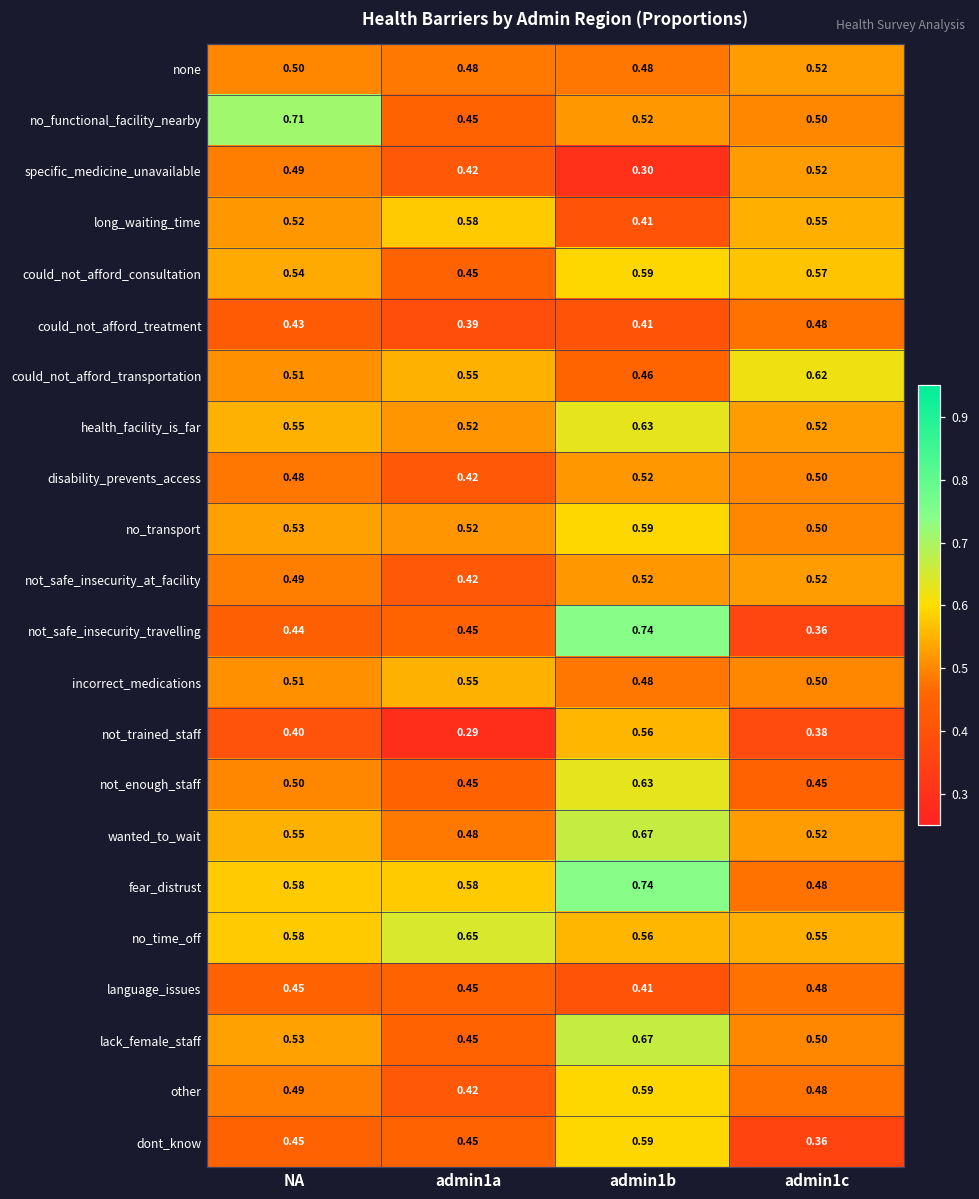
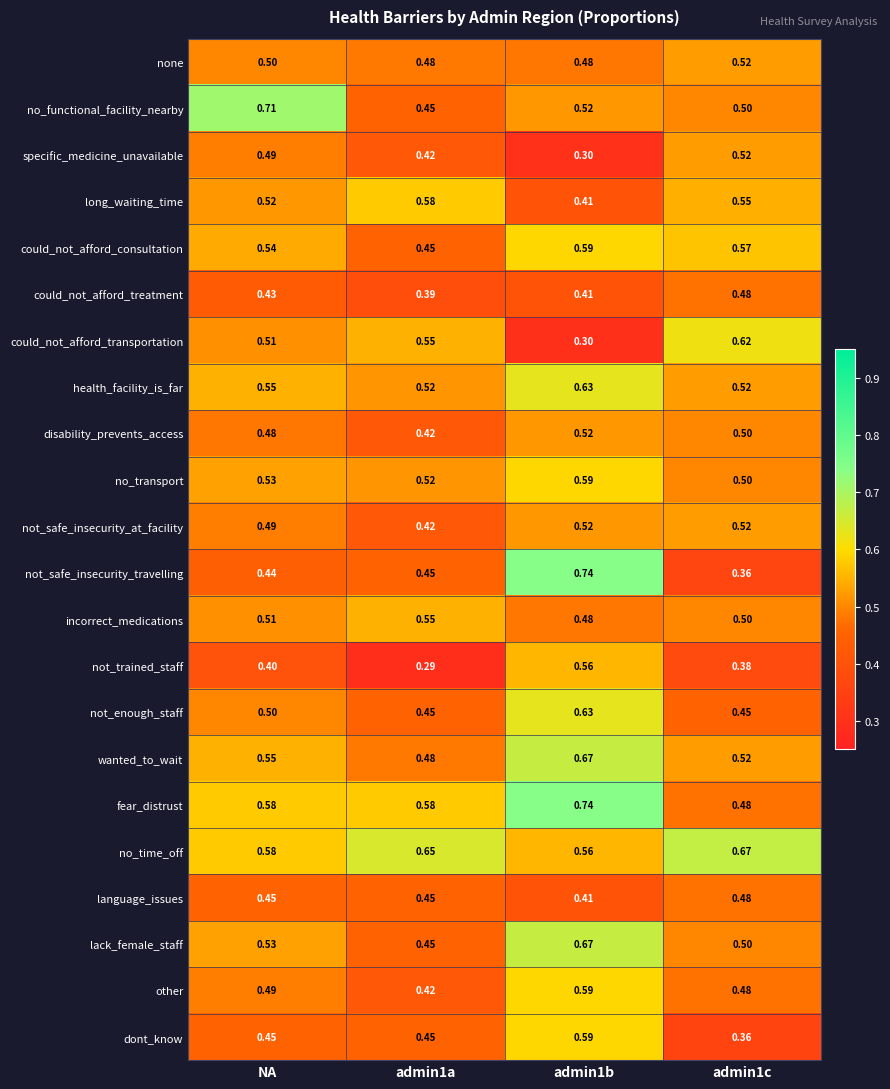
  {
    "none": {
      "NA": 0.50,
      "admin1a": 0.48,
      "admin1b": 0.48,
      "admin1c": 0.52
    },
    "no_functional_facility_nearby": {
      "NA": 0.71,
      "admin1a": 0.45,
      "admin1b": 0.52,
      "admin1c": 0.50
    },
    "specific_medicine_unavailable": {
      "NA": 0.49,
      "admin1a": 0.42,
      "admin1b": 0.30,
      "admin1c": 0.52
    },
    "long_waiting_time": {
      "NA": 0.52,
      "admin1a": 0.58,
      "admin1b": 0.41,
      "admin1c": 0.55
    },
    "could_not_afford_consultation": {
      "NA": 0.54,
      "admin1a": 0.45,
      "admin1b": 0.59,
      "admin1c": 0.57
    },
    "could_not_afford_treatment": {
      "NA": 0.43,
      "admin1a": 0.39,
      "admin1b": 0.41,
      "admin1c": 0.48
    },
    "could_not_afford_transportation": {
      "NA": 0.51,
      "admin1a": 0.55,
-     "admin1b": 0.46,
+     "admin1b": 0.30,
      "admin1c": 0.62
    },
    "health_facility_is_far": {
      "NA": 0.55,
      "admin1a": 0.52,
      "admin1b": 0.63,
      "admin1c": 0.52
    },
    "disability_prevents_access": {
      "NA": 0.48,
      "admin1a": 0.42,
      "admin1b": 0.52,
      "admin1c": 0.50
    },
    "no_transport": {
      "NA": 0.53,
      "admin1a": 0.52,
      "admin1b": 0.59,
      "admin1c": 0.50
    },
    "not_safe_insecurity_at_facility": {
      "NA": 0.49,
      "admin1a": 0.42,
      "admin1b": 0.52,
      "admin1c": 0.52
    },
    "not_safe_insecurity_travelling": {
      "NA": 0.44,
      "admin1a": 0.45,
      "admin1b": 0.74,
      "admin1c": 0.36
    },
    "incorrect_medications": {
      "NA": 0.51,
      "admin1a": 0.55,
      "admin1b": 0.48,
      "admin1c": 0.50
    },
    "not_trained_staff": {
      "NA": 0.40,
      "admin1a": 0.29,
      "admin1b": 0.56,
      "admin1c": 0.38
    },
    "not_enough_staff": {
      "NA": 0.50,
      "admin1a": 0.45,
      "admin1b": 0.63,
      "admin1c": 0.45
    },
    "wanted_to_wait": {
      "NA": 0.55,
      "admin1a": 0.48,
      "admin1b": 0.67,
      "admin1c": 0.52
    },
    "fear_distrust": {
      "NA": 0.58,
      "admin1a": 0.58,
      "admin1b": 0.74,
      "admin1c": 0.48
    },
    "no_time_off": {
      "NA": 0.58,
      "admin1a": 0.65,
      "admin1b": 0.56,
-     "admin1c": 0.55
+     "admin1c": 0.67
    },
    "language_issues": {
      "NA": 0.45,
      "admin1a": 0.45,
      "admin1b": 0.41,
      "admin1c": 0.48
    },
    "lack_female_staff": {
      "NA": 0.53,
      "admin1a": 0.45,
      "admin1b": 0.67,
      "admin1c": 0.50
    },
    "other": {
      "NA": 0.49,
      "admin1a": 0.42,
      "admin1b": 0.59,
      "admin1c": 0.48
    },
    "dont_know": {
      "NA": 0.45,
      "admin1a": 0.45,
      "admin1b": 0.59,
      "admin1c": 0.36
    }
  }
